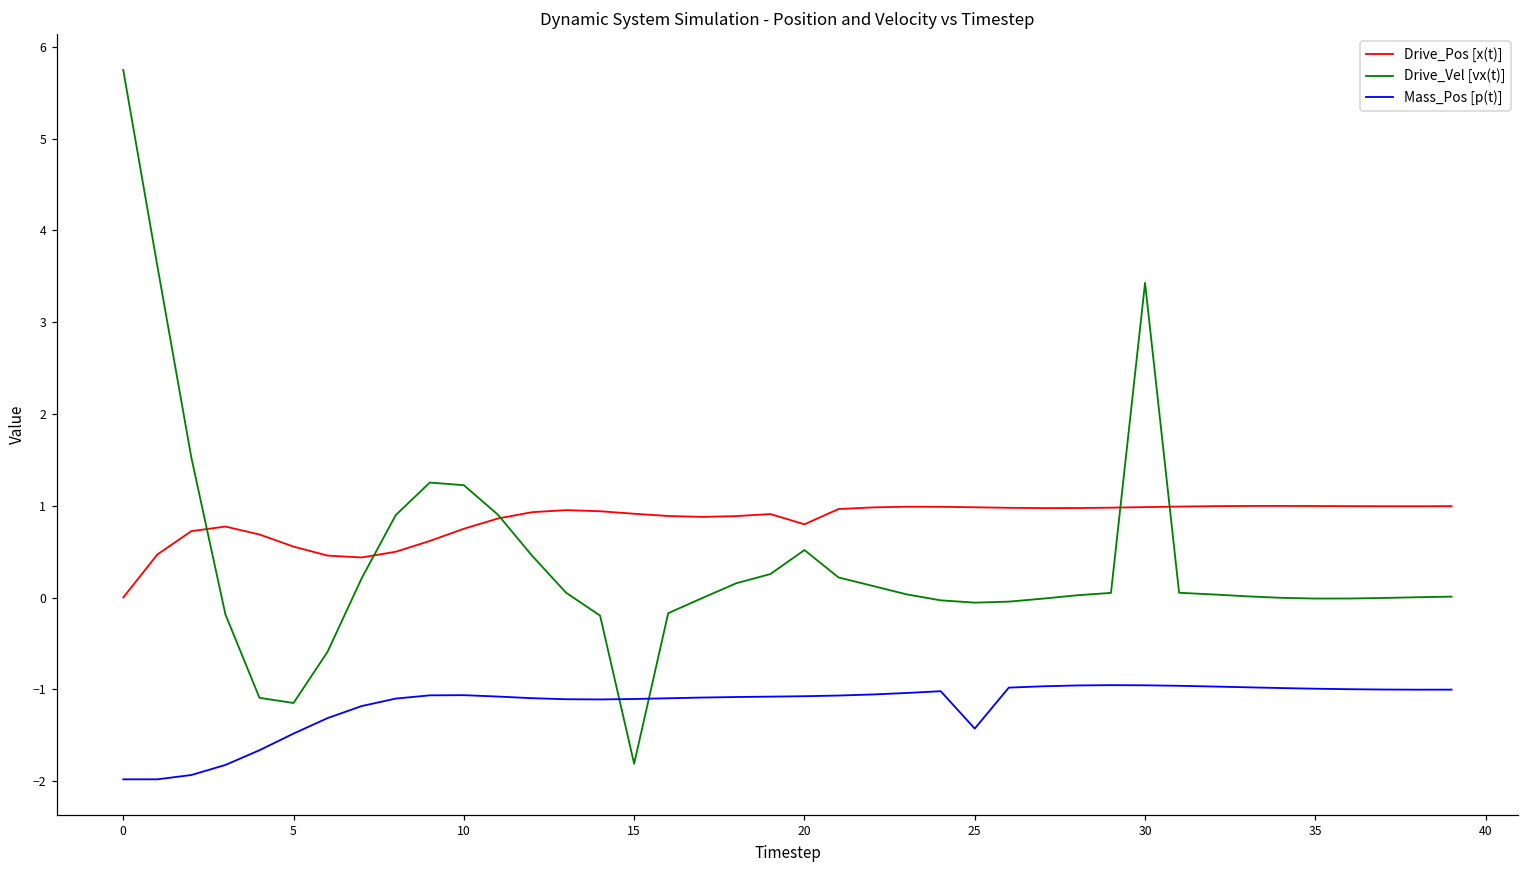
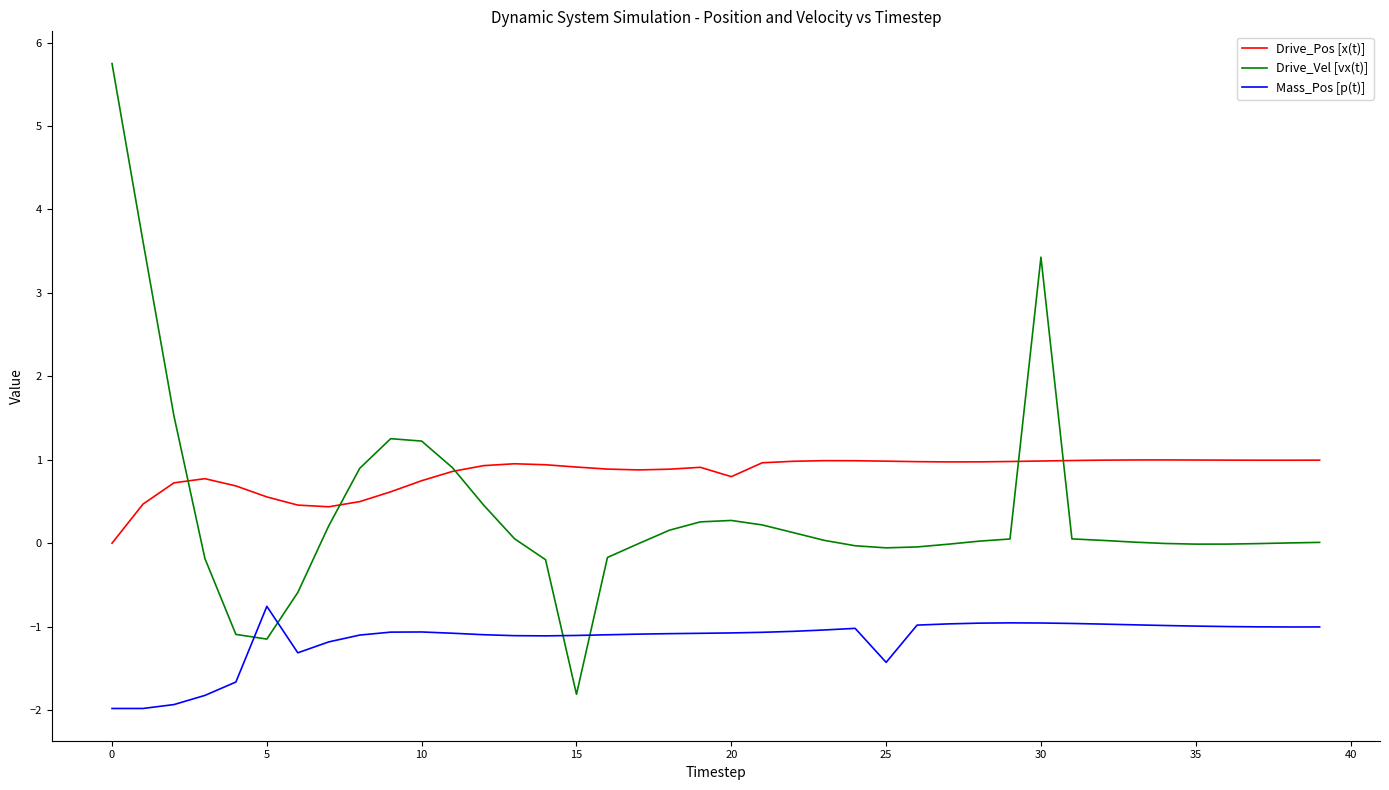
  {
    "Drive_Pos [x(t)]": {
      "0": 0.0,
      "5": 0.6,
      "10": 0.7,
      "15": 0.9,
      "20": 0.8,
      "25": 1.0,
      "30": 1.0,
      "35": 1.0
    },
    "Drive_Vel [vx(t)]": {
      "0": 5.7,
      "5": -1.1,
      "10": 1.2,
      "15": -1.8,
-     "20": 0.5,
+     "20": 0.3,
      "25": -0.1,
      "30": 3.4,
      "35": 0.0
    },
    "Mass_Pos [p(t)]": {
      "0": -2.0,
-     "5": -1.5,
+     "5": -0.8,
      "10": -1.1,
      "15": -1.1,
      "20": -1.1,
      "25": -1.4,
      "30": -1.0,
      "35": -1.0
    }
  }
